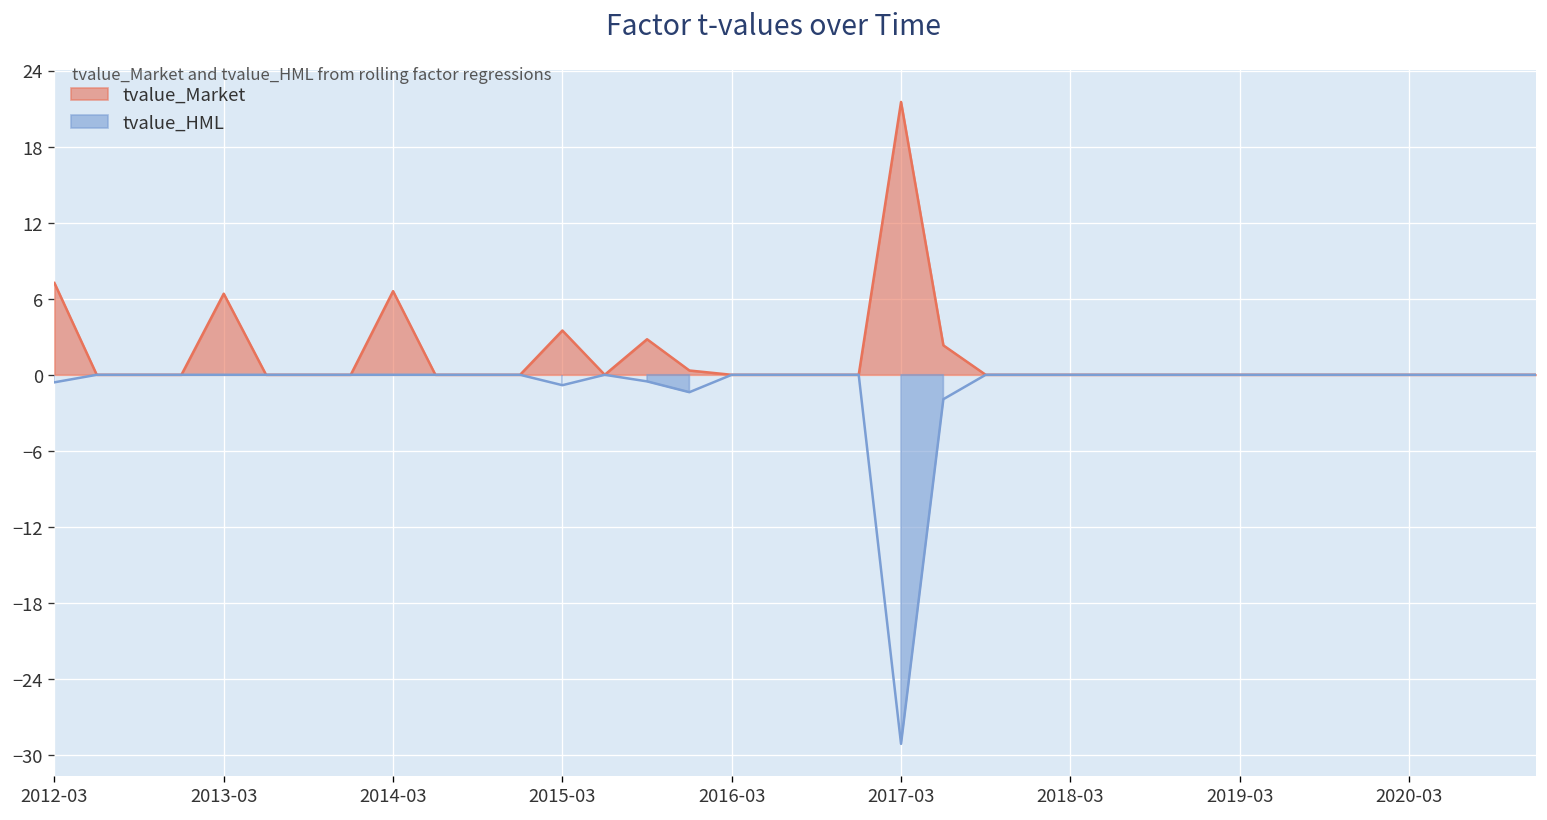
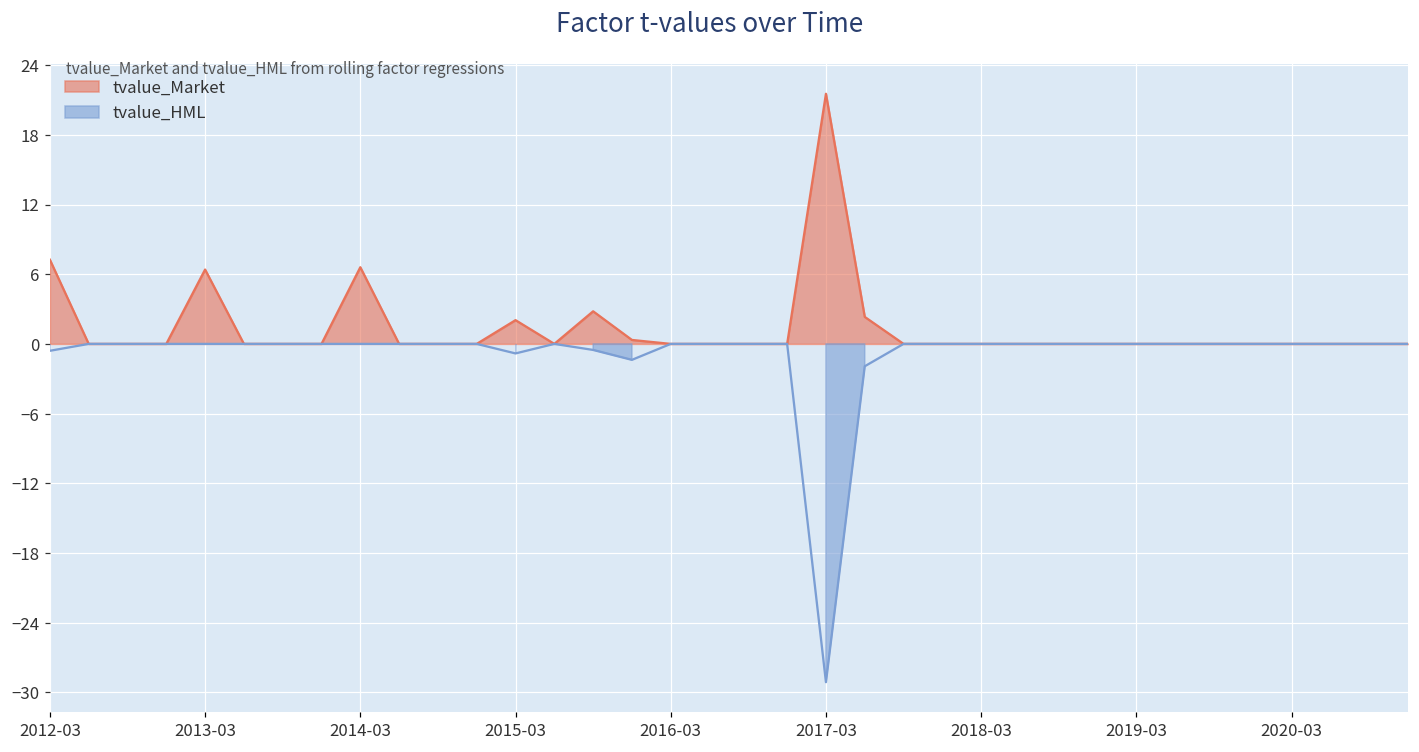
  {
    "tvalue_Market": {
      "2012-03": 7.2,
      "2013-03": 6.4,
      "2014-03": 6.6,
-     "2015-03": 3.5,
+     "2015-03": 2.0,
      "2017-03": 21.5
    }
  }
